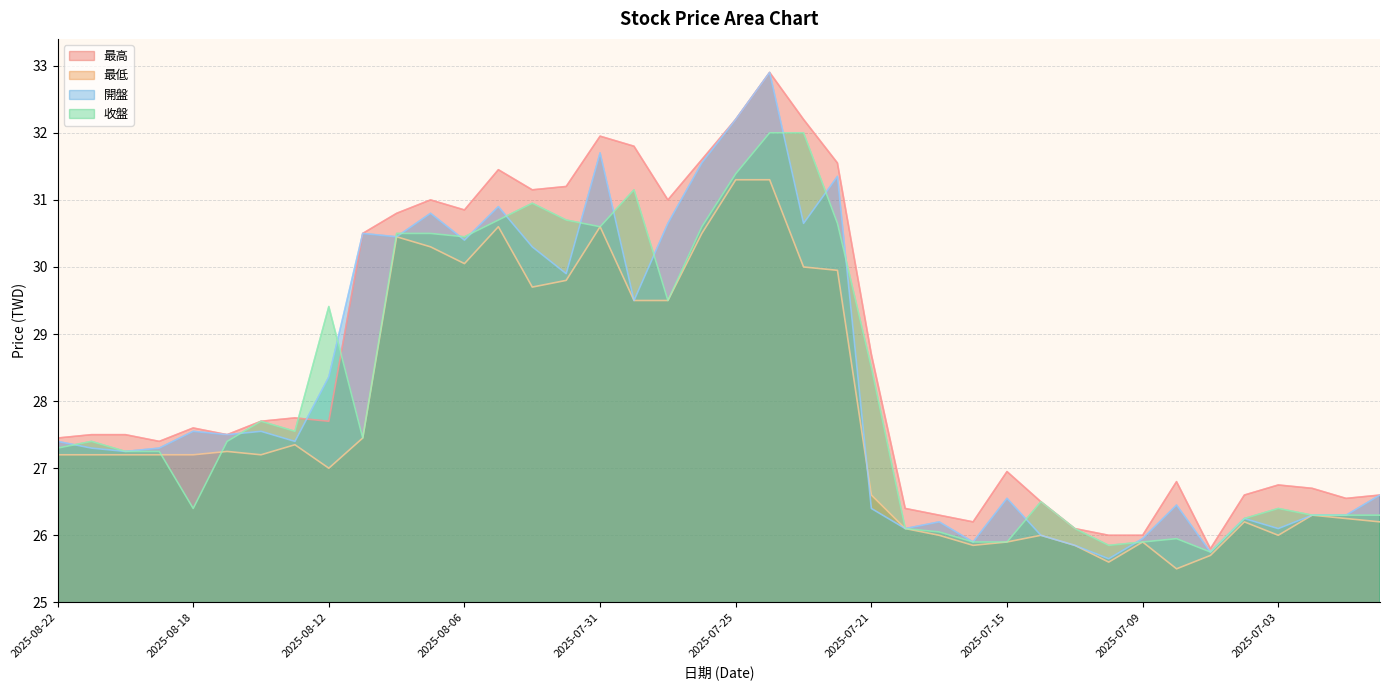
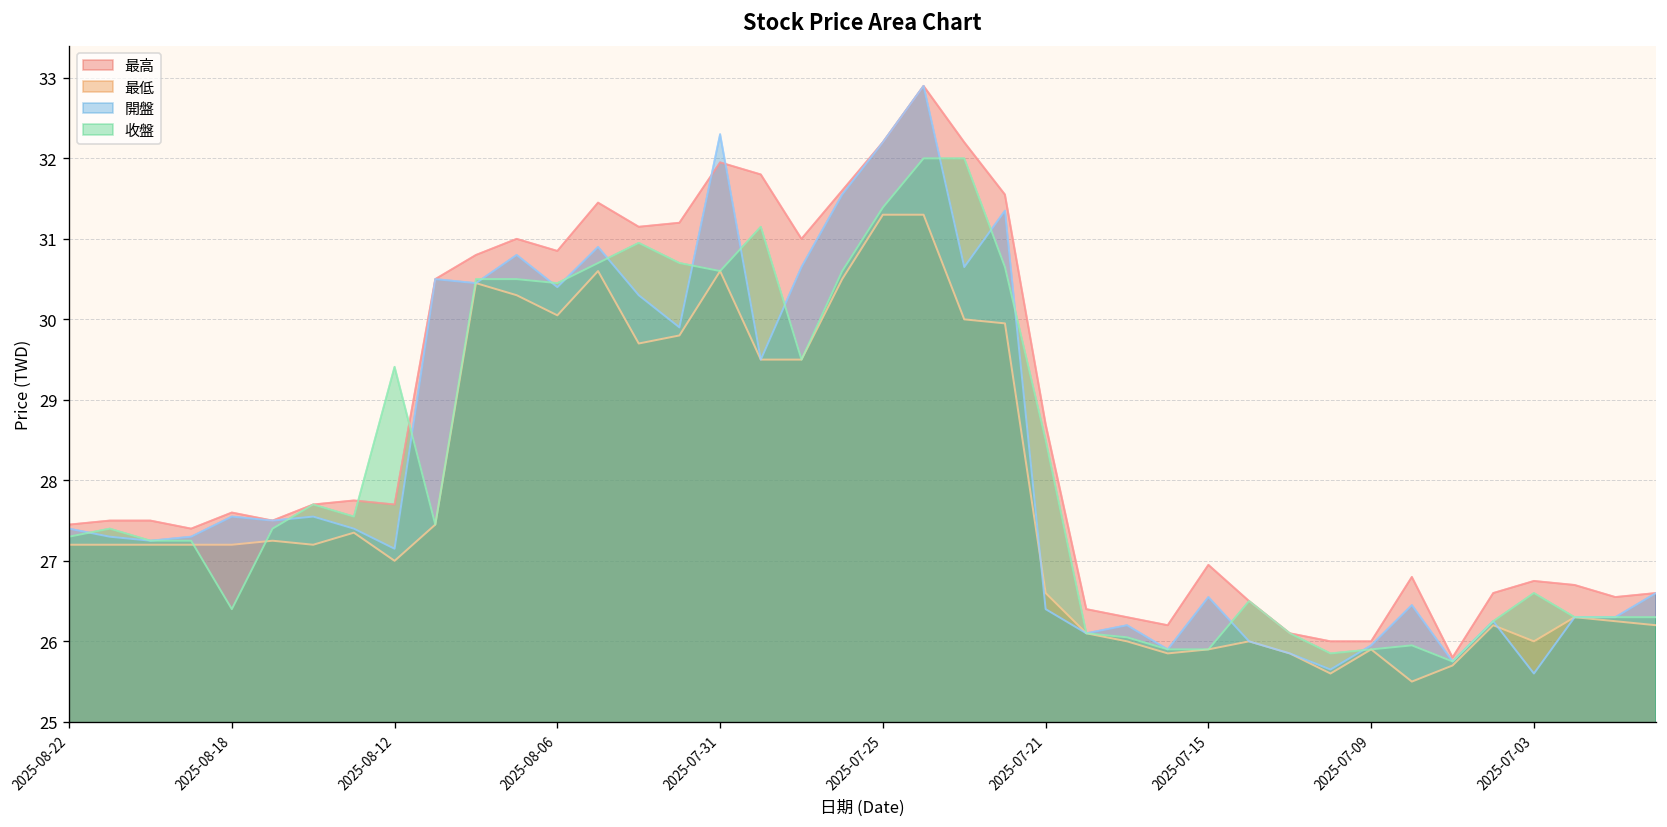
  {
    "開盤": {
      "2025-08-22": 27.4,
      "2025-08-18": 27.6,
-     "2025-08-12": 28.4,
+     "2025-08-12": 27.2,
      "2025-08-06": 30.4,
-     "2025-07-31": 31.7,
+     "2025-07-31": 32.3,
      "2025-07-21": 26.4,
      "2025-07-15": 26.6,
      "2025-07-09": 26.0,
-     "2025-07-03": 26.1
+     "2025-07-03": 25.6
    },
    "收盤": {
      "2025-08-22": 27.3,
      "2025-08-18": 26.4,
      "2025-08-12": 29.4,
      "2025-08-06": 30.5,
      "2025-07-25": 31.4,
      "2025-07-21": 28.5,
-     "2025-07-03": 26.4
+     "2025-07-03": 26.6
    }
  }
